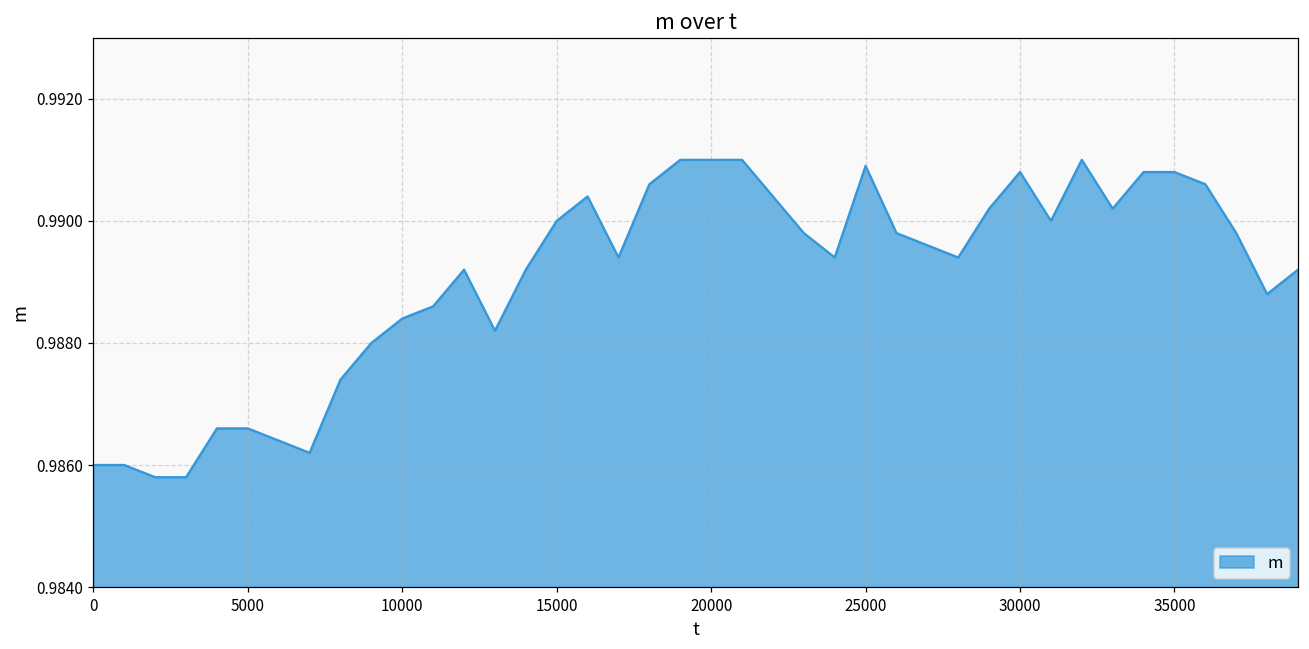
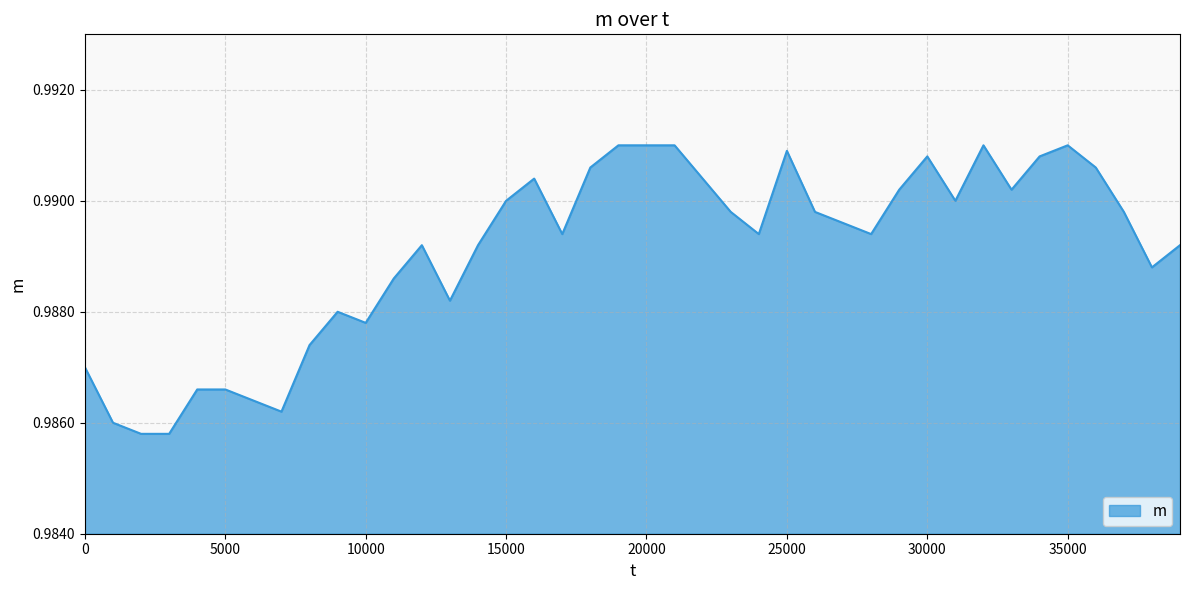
  {
-   "0": 0.986,
+   "0": 0.987,
    "5000": 0.9866,
-   "10000": 0.9884,
+   "10000": 0.9878,
    "15000": 0.9900,
    "20000": 0.9910,
    "25000": 0.9909,
    "30000": 0.9908,
-   "35000": 0.9908
+   "35000": 0.9910
  }
